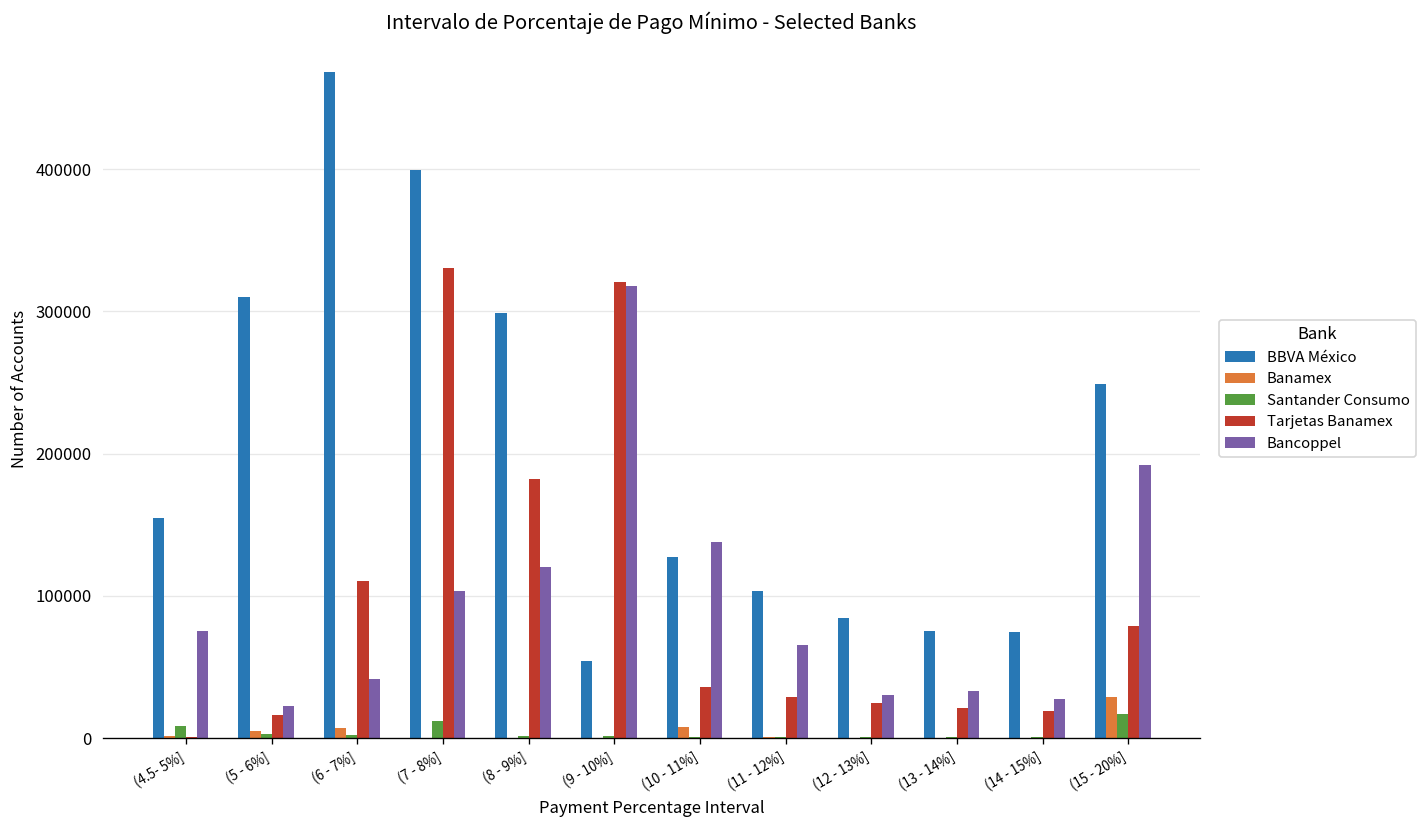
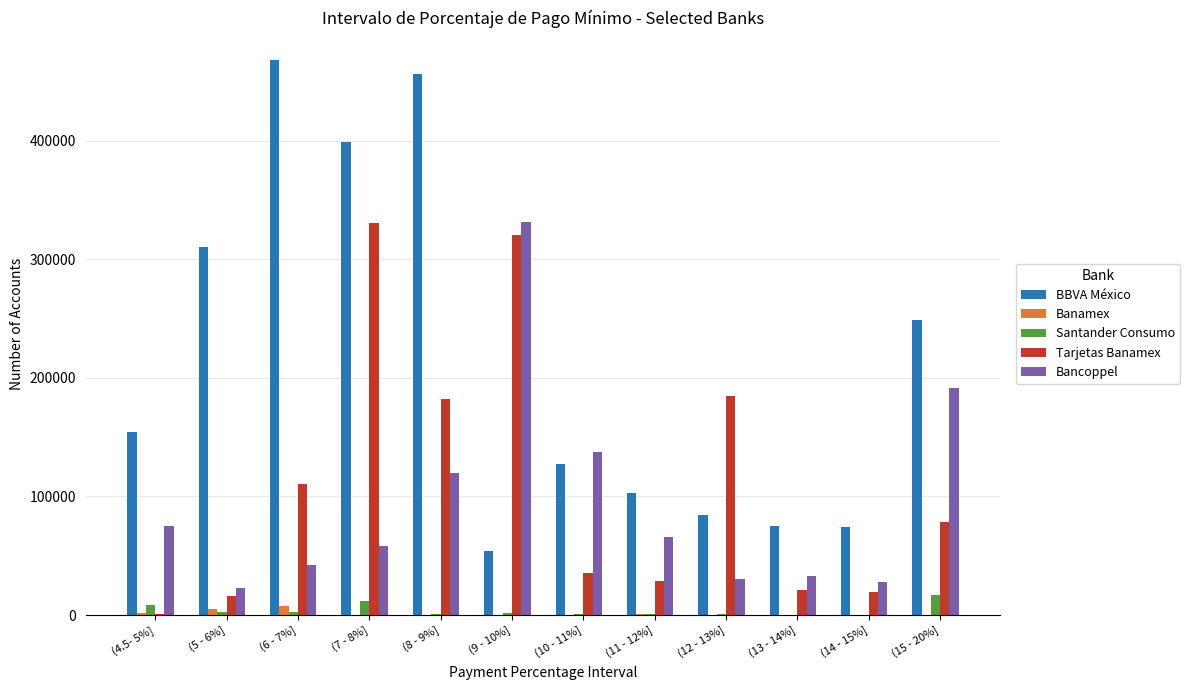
  {
    "BBVA México": {
      "(4.5- 5%]": 155000,
      "(5 - 6%]": 310000,
      "(6 - 7%]": 468000,
      "(7 - 8%]": 399000,
-     "(8 - 9%]": 299000,
+     "(8 - 9%]": 456000,
      "(9 - 10%]": 54000,
      "(10 - 11%]": 127000,
      "(11 - 12%]": 103000,
      "(12 - 13%]": 85000,
      "(13 - 14%]": 75000,
      "(14 - 15%]": 74000,
      "(15 - 20%]": 249000
    },
    "Banamex": {
      "(5 - 6%]": 5000,
      "(6 - 7%]": 7000,
-     "(10 - 11%]": 8000,
-     "(15 - 20%]": 29000
+     "(10 - 11%]": 0,
+     "(15 - 20%]": 0
    },
    "Santander Consumo": {
      "(4.5- 5%]": 8000,
      "(5 - 6%]": 3000,
      "(6 - 7%]": 2000,
      "(7 - 8%]": 12000,
      "(15 - 20%]": 17000
    },
    "Tarjetas Banamex": {
      "(5 - 6%]": 16000,
      "(6 - 7%]": 110000,
      "(7 - 8%]": 330000,
      "(8 - 9%]": 182000,
      "(9 - 10%]": 321000,
      "(10 - 11%]": 36000,
      "(11 - 12%]": 29000,
-     "(12 - 13%]": 24000,
+     "(12 - 13%]": 185000,
      "(13 - 14%]": 21000,
      "(14 - 15%]": 19000,
      "(15 - 20%]": 79000
    },
    "Bancoppel": {
      "(4.5- 5%]": 75000,
      "(5 - 6%]": 23000,
      "(6 - 7%]": 42000,
-     "(7 - 8%]": 103000,
+     "(7 - 8%]": 58000,
      "(8 - 9%]": 120000,
-     "(9 - 10%]": 318000,
+     "(9 - 10%]": 332000,
      "(10 - 11%]": 138000,
      "(11 - 12%]": 65000,
      "(12 - 13%]": 30000,
      "(13 - 14%]": 33000,
      "(14 - 15%]": 28000,
      "(15 - 20%]": 192000
    }
  }
